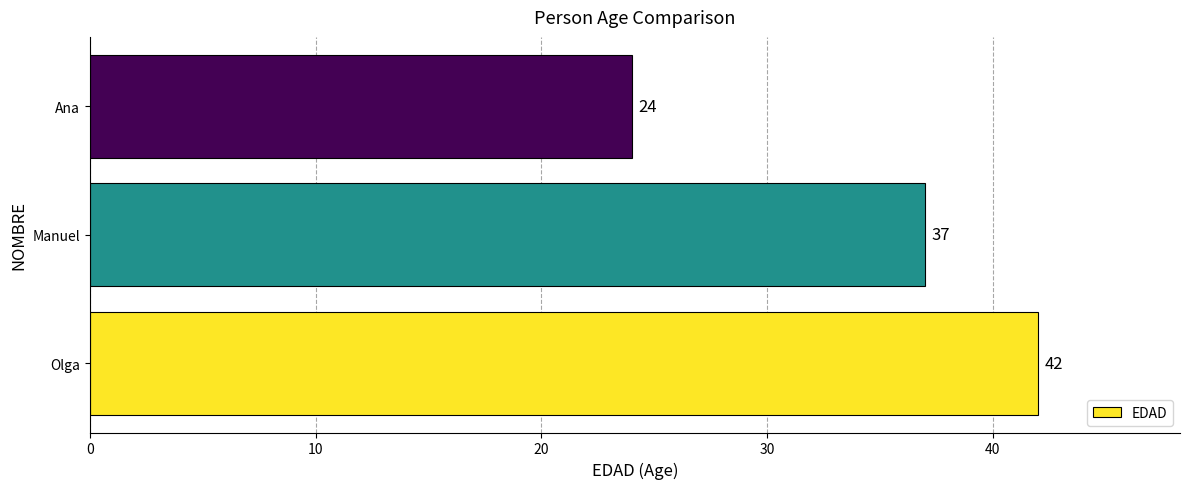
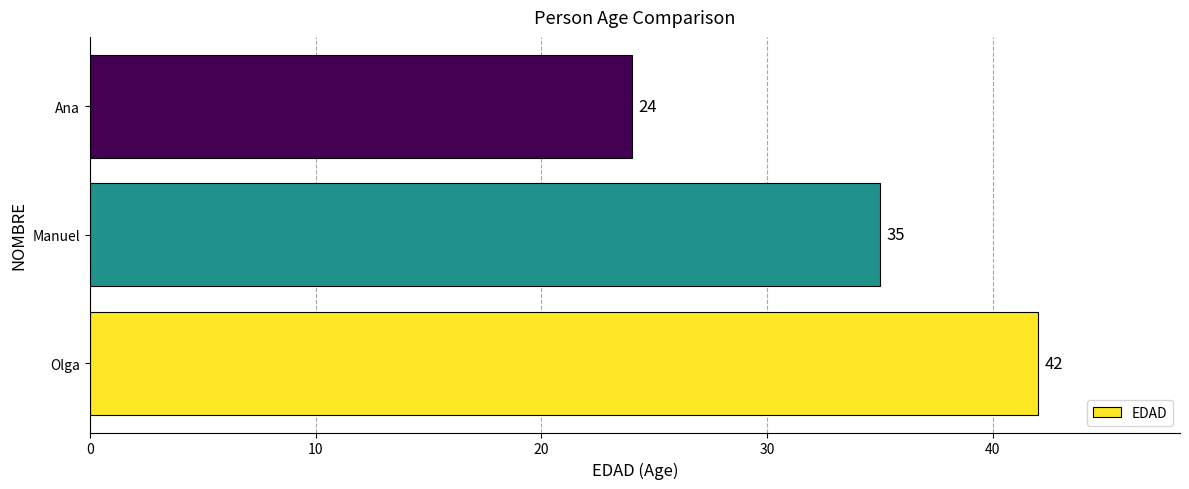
  {
    "Ana": 24,
-   "Manuel": 37,
+   "Manuel": 35,
    "Olga": 42
  }
